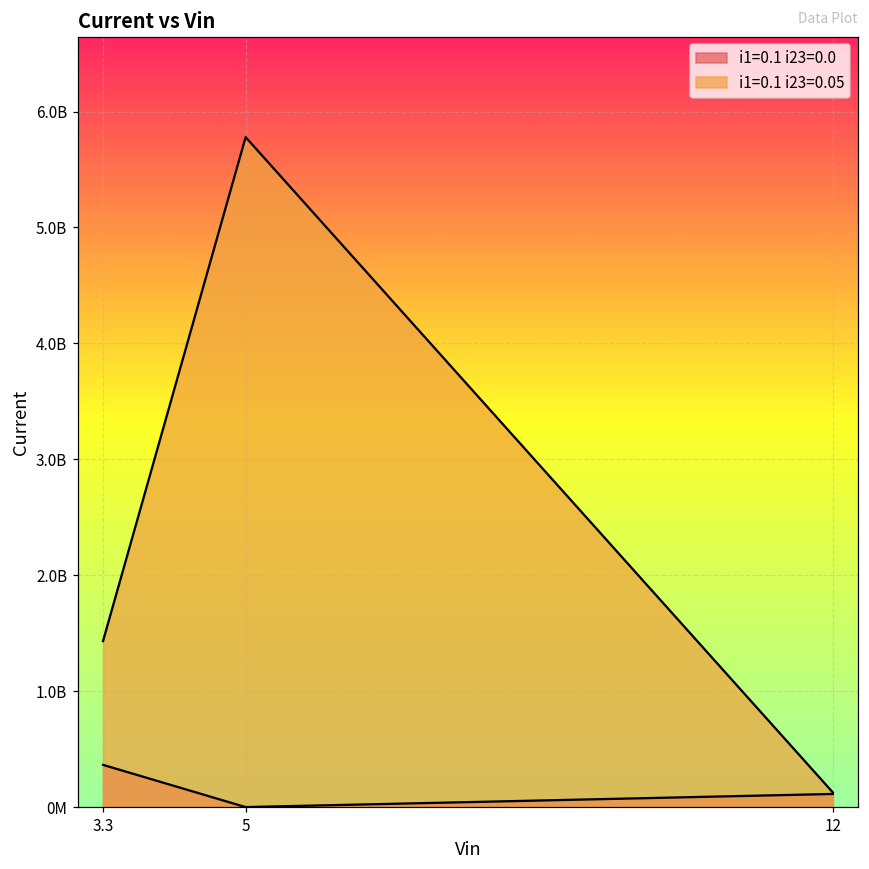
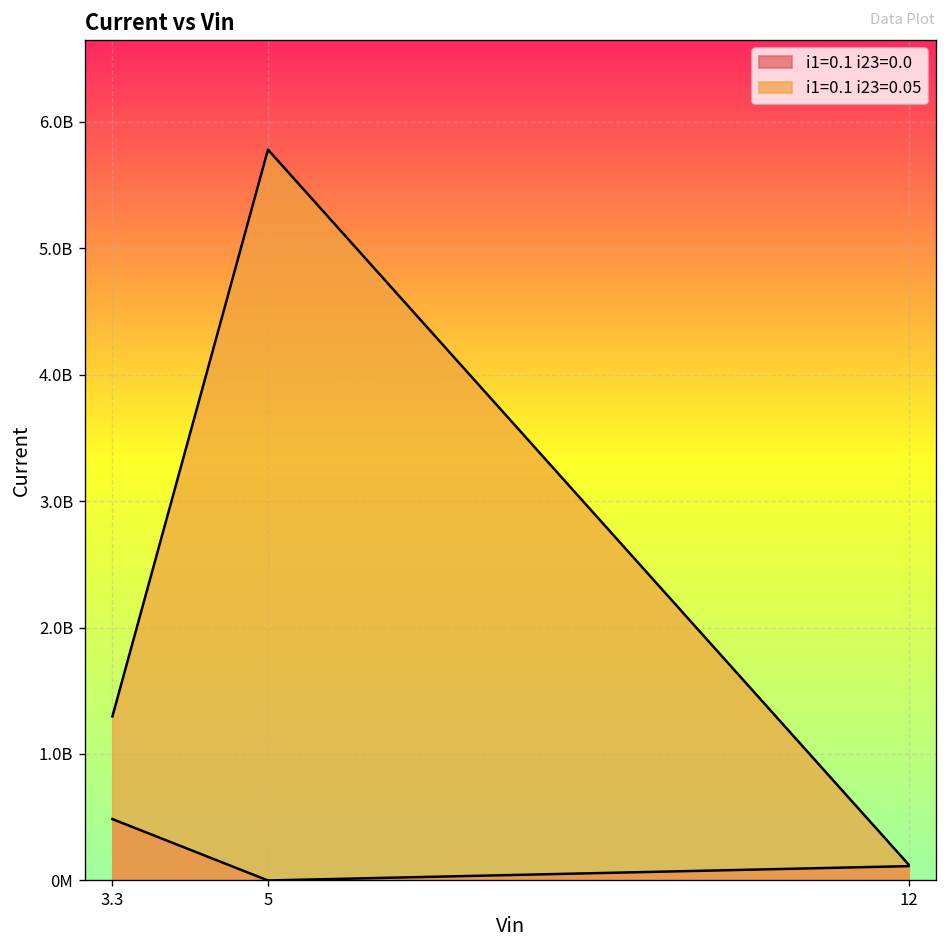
  {
    "i1=0.1 i23=0.0": {
-     "3.3": 360000000,
+     "3.3": 490000000,
      "5": 0
    },
    "i1=0.1 i23=0.05": {
-     "3.3": 1430000000,
+     "3.3": 1300000000,
      "5": 5780000000
    }
  }
